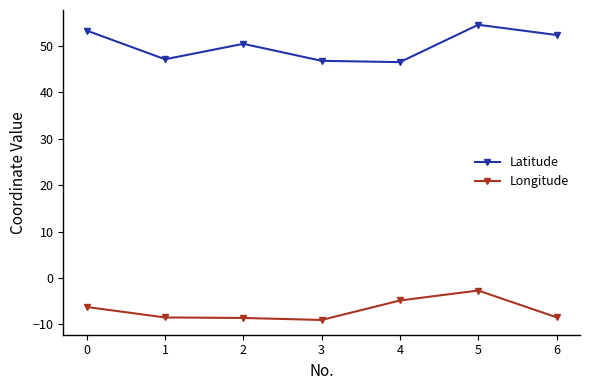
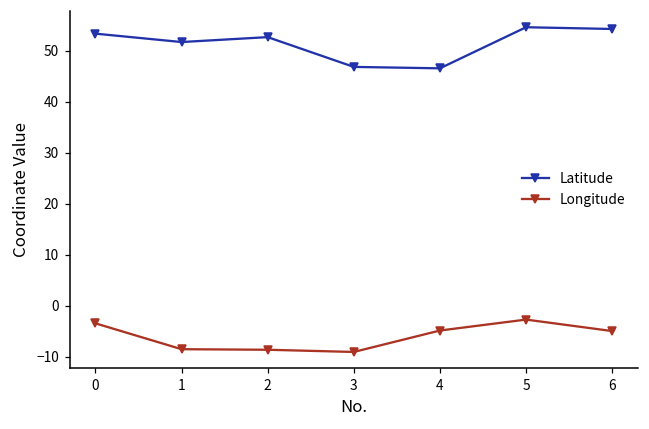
  {
    "Latitude": {
      "0": 53,
-     "1": 47,
-     "2": 50,
+     "1": 52,
+     "2": 53,
      "3": 47,
      "4": 47,
      "5": 55,
-     "6": 52
+     "6": 54
    },
    "Longitude": {
-     "0": -6,
+     "0": -3,
      "1": -9,
      "2": -9,
      "3": -9,
      "4": -5,
      "5": -3,
-     "6": -8
+     "6": -5
    }
  }
